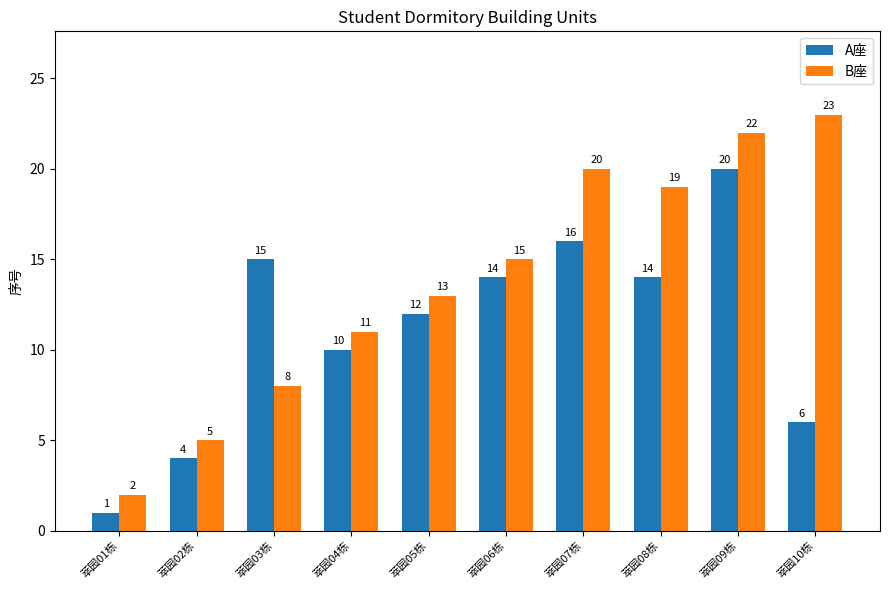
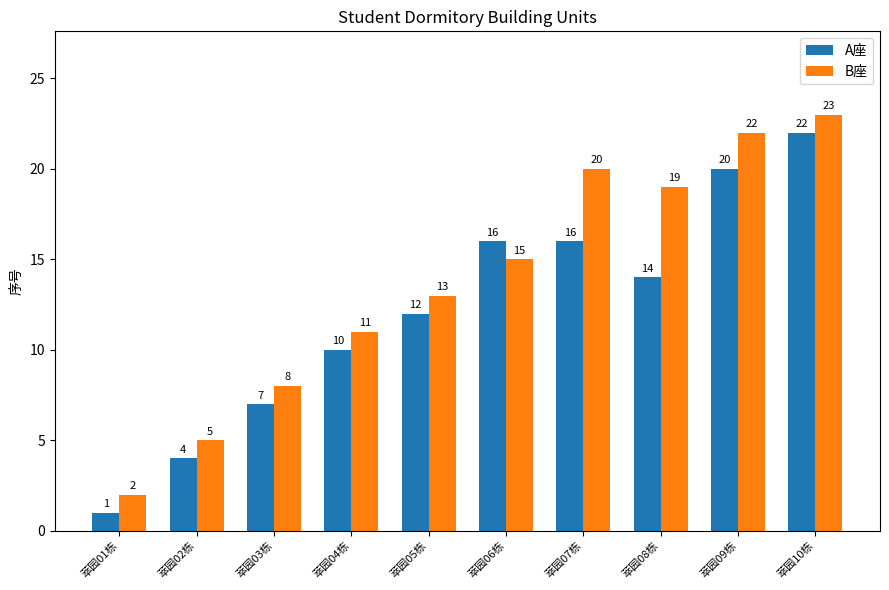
  {
    "A座": {
      "萃园01栋": 1,
      "萃园02栋": 4,
-     "萃园03栋": 15,
+     "萃园03栋": 7,
      "萃园04栋": 10,
      "萃园05栋": 12,
-     "萃园06栋": 14,
+     "萃园06栋": 16,
      "萃园07栋": 16,
      "萃园08栋": 14,
      "萃园09栋": 20,
-     "萃园10栋": 6
+     "萃园10栋": 22
    },
    "B座": {
      "萃园01栋": 2,
      "萃园02栋": 5,
      "萃园03栋": 8,
      "萃园04栋": 11,
      "萃园05栋": 13,
      "萃园06栋": 15,
      "萃园07栋": 20,
      "萃园08栋": 19,
      "萃园09栋": 22,
      "萃园10栋": 23
    }
  }
